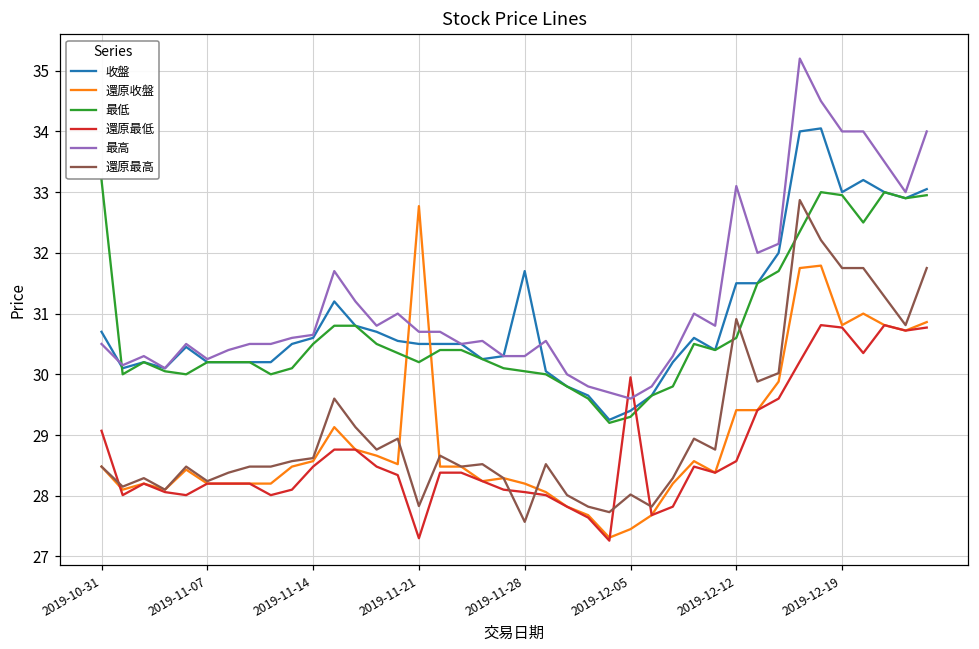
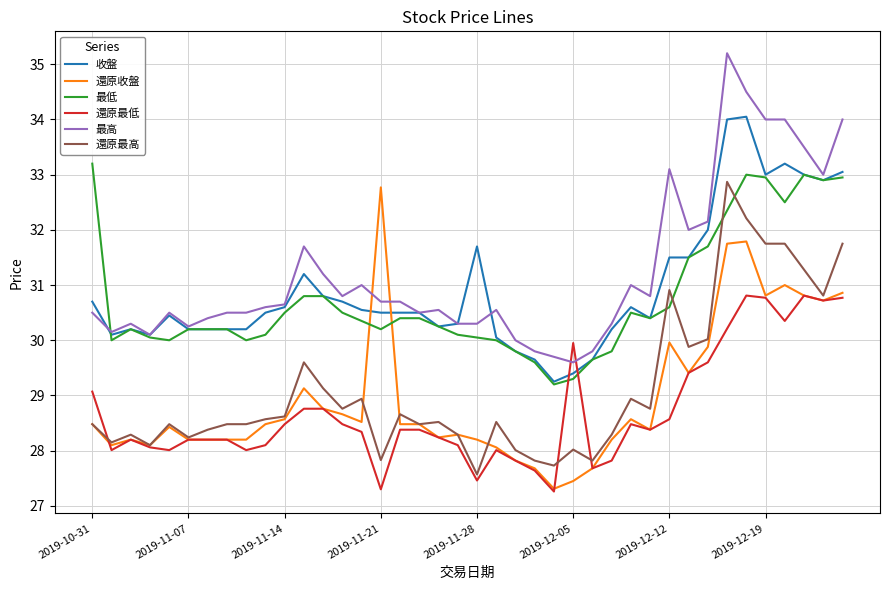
  {
    "收盤": {
      "2019-10-31": 30.7,
      "2019-11-14": 30.6,
      "2019-11-21": 30.5,
      "2019-11-28": 31.7,
      "2019-12-05": 29.4,
      "2019-12-12": 31.5,
      "2019-12-19": 33.0
    },
    "還原收盤": {
      "2019-11-14": 28.6,
      "2019-11-21": 32.8,
      "2019-11-28": 28.2,
      "2019-12-05": 27.5,
-     "2019-12-12": 29.4
+     "2019-12-12": 30.0
    },
    "最低": {
      "2019-10-31": 33.2,
      "2019-11-14": 30.5,
      "2019-11-21": 30.2,
      "2019-11-28": 30.1,
      "2019-12-05": 29.3,
      "2019-12-12": 30.6,
      "2019-12-19": 33.0
    },
    "還原最低": {
      "2019-10-31": 29.1,
      "2019-11-14": 28.5,
      "2019-11-21": 27.3,
-     "2019-11-28": 28.1,
+     "2019-11-28": 27.5,
      "2019-12-05": 30.0,
      "2019-12-12": 28.6
    },
    "最高": {
      "2019-10-31": 30.5,
      "2019-11-07": 30.3,
      "2019-11-14": 30.7,
      "2019-11-21": 30.7,
      "2019-11-28": 30.3,
      "2019-12-05": 29.6,
      "2019-12-12": 33.1,
      "2019-12-19": 34.0
    },
    "還原最高": {
      "2019-11-14": 28.6,
      "2019-11-21": 27.8,
      "2019-11-28": 27.6,
      "2019-12-05": 28.0,
      "2019-12-12": 30.9,
      "2019-12-19": 31.8
    }
  }
